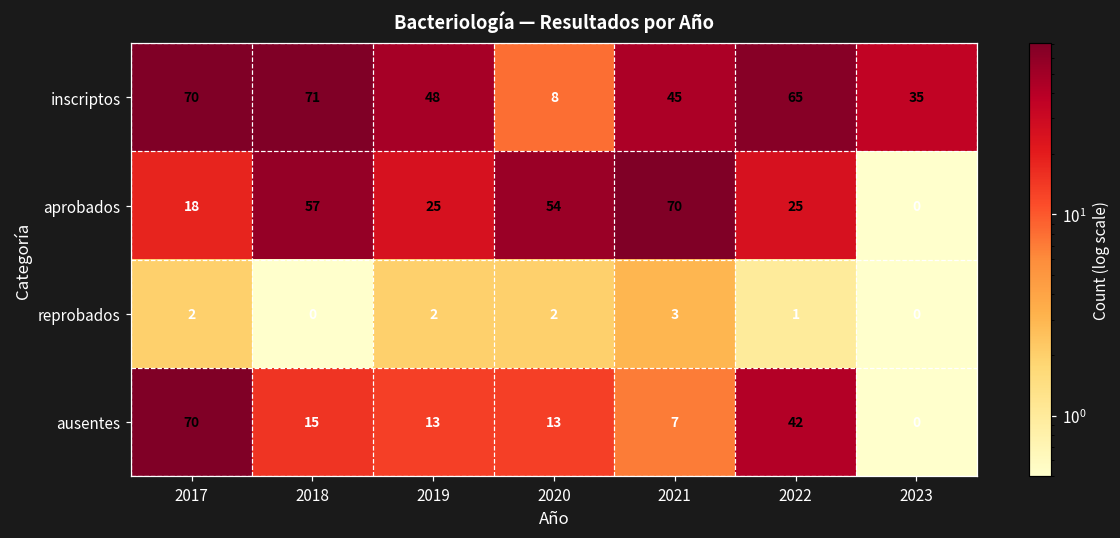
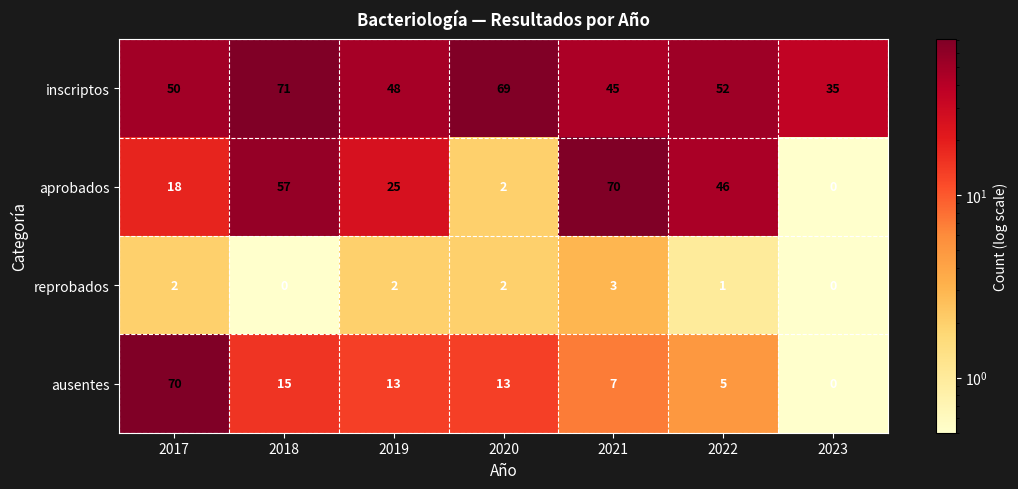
  {
    "inscriptos": {
-     "2017": 70,
+     "2017": 50,
      "2018": 71,
      "2019": 48,
-     "2020": 8,
+     "2020": 69,
      "2021": 45,
-     "2022": 65,
+     "2022": 52,
      "2023": 35
    },
    "aprobados": {
      "2017": 18,
      "2018": 57,
      "2019": 25,
-     "2020": 54,
+     "2020": 2,
      "2021": 70,
-     "2022": 25,
+     "2022": 46,
      "2023": 0
    },
    "reprobados": {
      "2017": 2,
      "2018": 0,
      "2019": 2,
      "2020": 2,
      "2021": 3,
      "2022": 1,
      "2023": 0
    },
    "ausentes": {
      "2017": 70,
      "2018": 15,
      "2019": 13,
      "2020": 13,
      "2021": 7,
-     "2022": 42,
+     "2022": 5,
      "2023": 0
    }
  }
